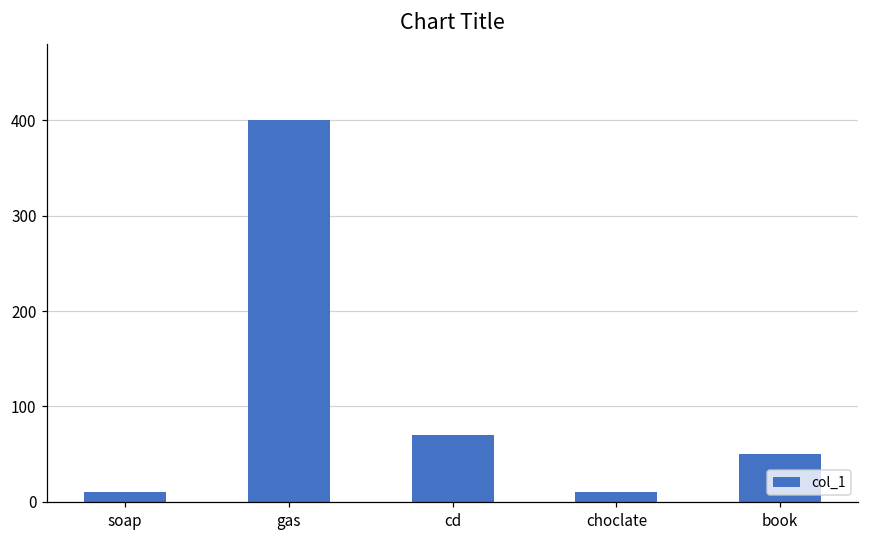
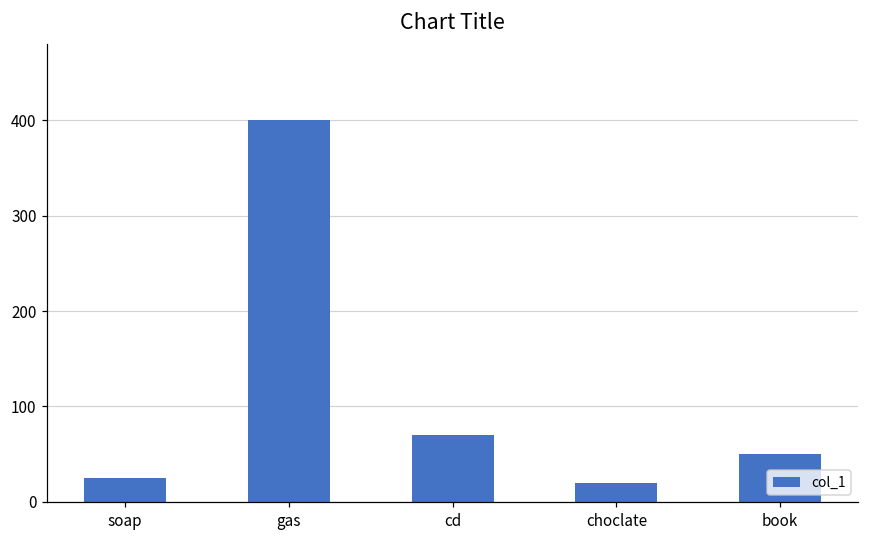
  {
-   "soap": 10,
+   "soap": 30,
    "gas": 400,
    "cd": 70,
-   "choclate": 10,
+   "choclate": 20,
    "book": 50
  }
